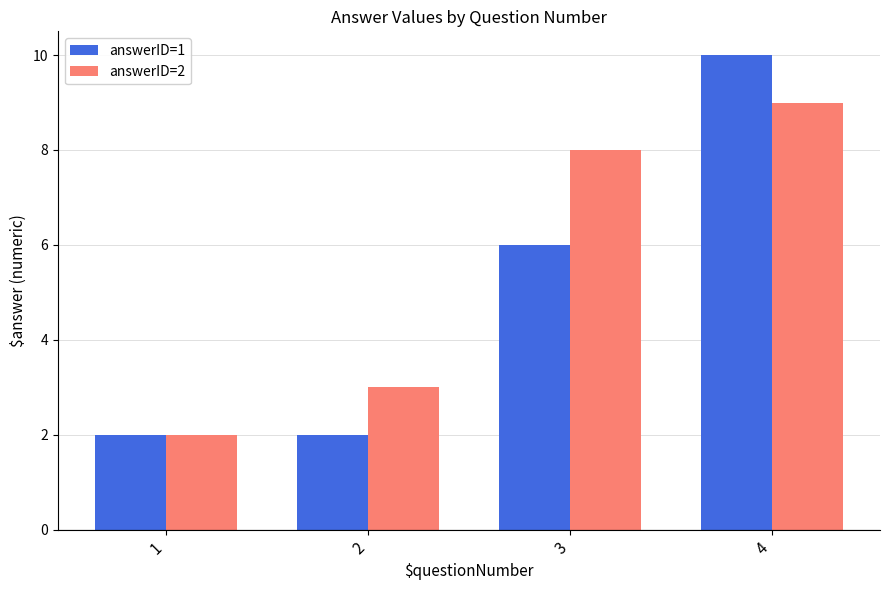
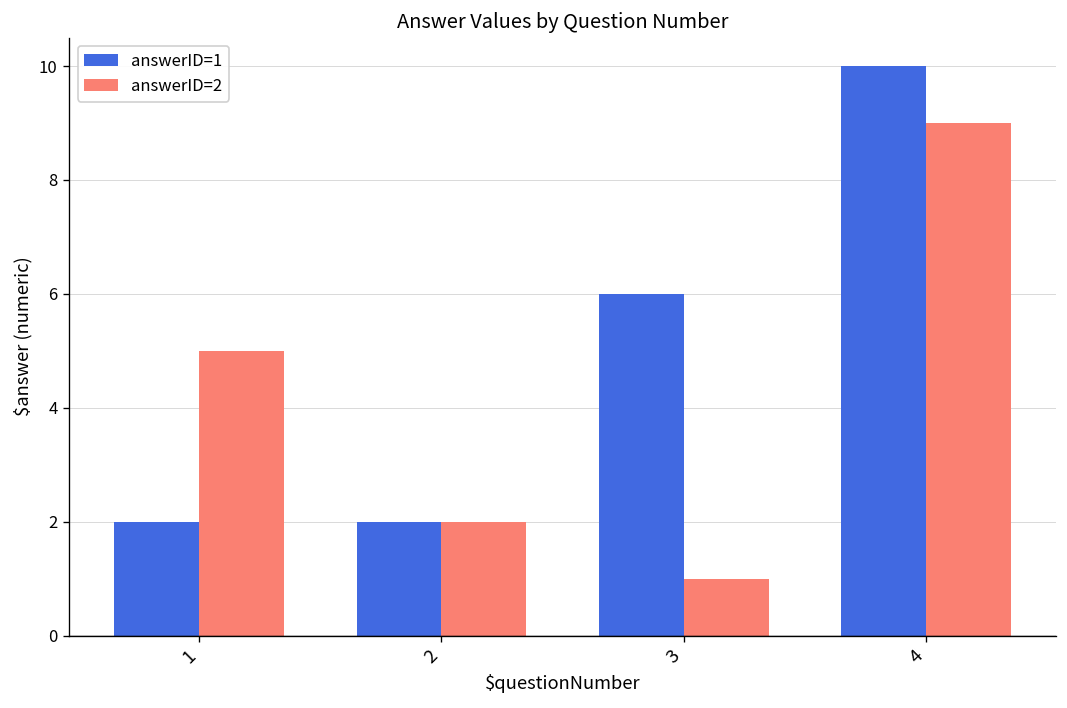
  {
    "answerID=1": {
      "1": 2,
      "2": 2,
      "3": 6,
      "4": 10
    },
    "answerID=2": {
-     "1": 2,
-     "2": 3,
-     "3": 8,
+     "1": 5,
+     "2": 2,
+     "3": 1,
      "4": 9
    }
  }
